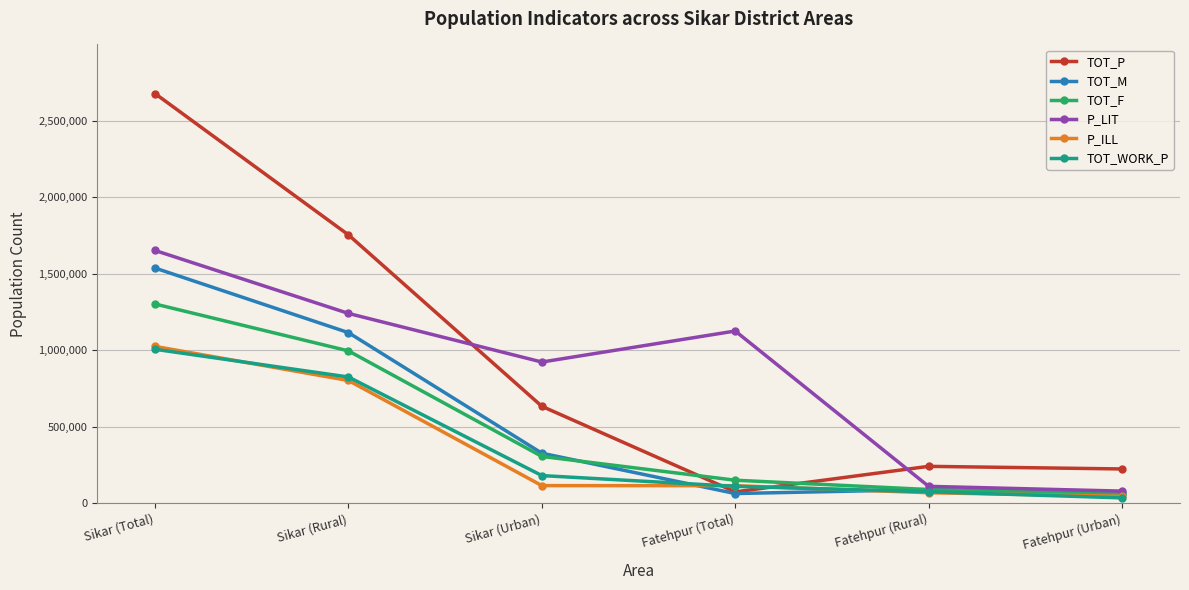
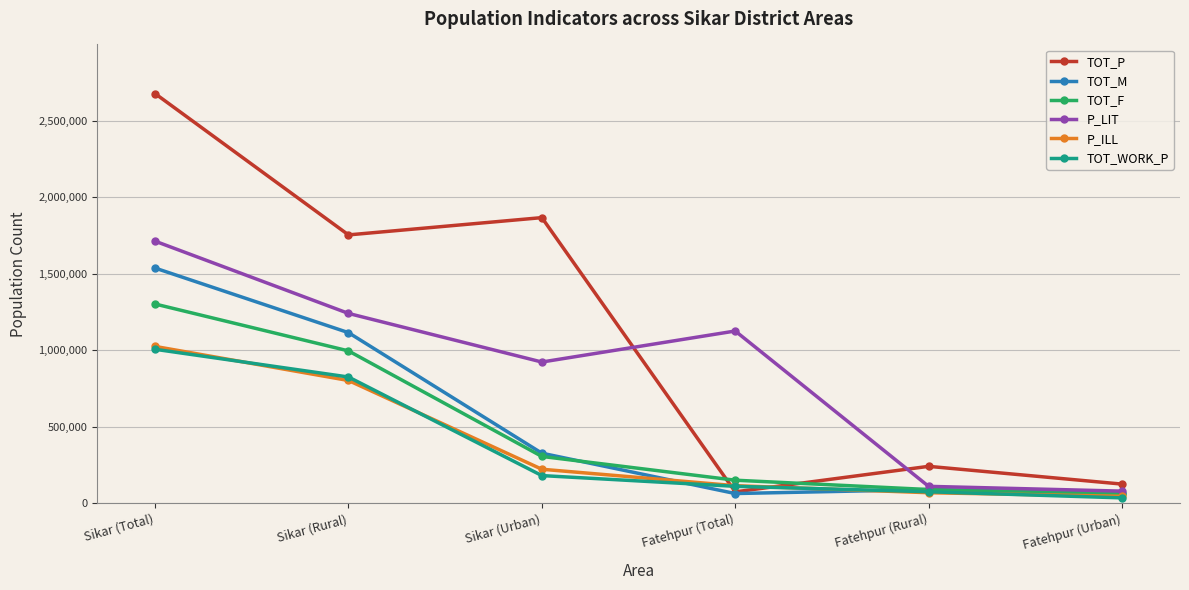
  {
    "TOT_P": {
      "Sikar (Total)": "2,680,000",
      "Sikar (Rural)": "1,750,000",
-     "Sikar (Urban)": "630,000",
+     "Sikar (Urban)": "1,870,000",
      "Fatehpur (Rural)": "240,000",
-     "Fatehpur (Urban)": "220,000"
+     "Fatehpur (Urban)": "130,000"
    },
    "TOT_M": {
      "Sikar (Total)": "1,540,000",
      "Sikar (Rural)": "1,120,000",
      "Sikar (Urban)": "330,000"
    },
    "P_LIT": {
-     "Sikar (Total)": "1,650,000",
+     "Sikar (Total)": "1,710,000",
      "Sikar (Rural)": "1,240,000",
      "Sikar (Urban)": "920,000",
      "Fatehpur (Total)": "1,130,000",
      "Fatehpur (Rural)": "110,000"
    },
    "P_ILL": {
      "Sikar (Total)": "1,030,000",
      "Sikar (Rural)": "800,000",
-     "Sikar (Urban)": "120,000"
+     "Sikar (Urban)": "220,000"
    }
  }
